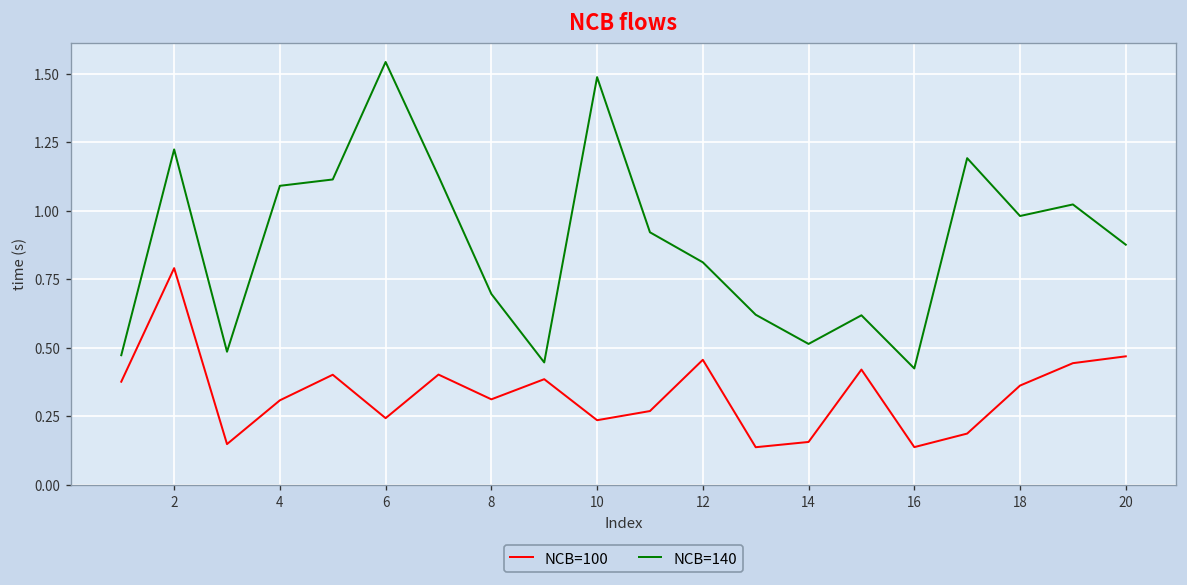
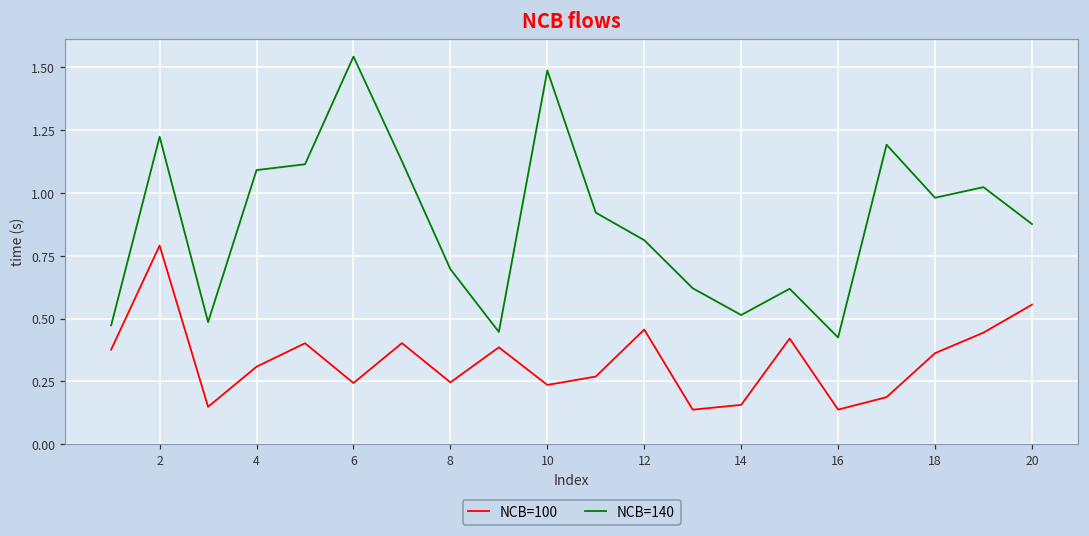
  {
    "NCB=100": {
      "2": 0.79,
      "4": 0.31,
      "6": 0.24,
-     "8": 0.31,
+     "8": 0.25,
      "10": 0.24,
      "12": 0.46,
      "14": 0.16,
      "16": 0.14,
      "18": 0.36,
-     "20": 0.47
+     "20": 0.56
    },
    "NCB=140": {
      "2": 1.22,
      "4": 1.09,
      "6": 1.54,
      "8": 0.70,
      "10": 1.49,
      "12": 0.81,
      "14": 0.51,
      "16": 0.42,
      "18": 0.98,
      "20": 0.88
    }
  }
